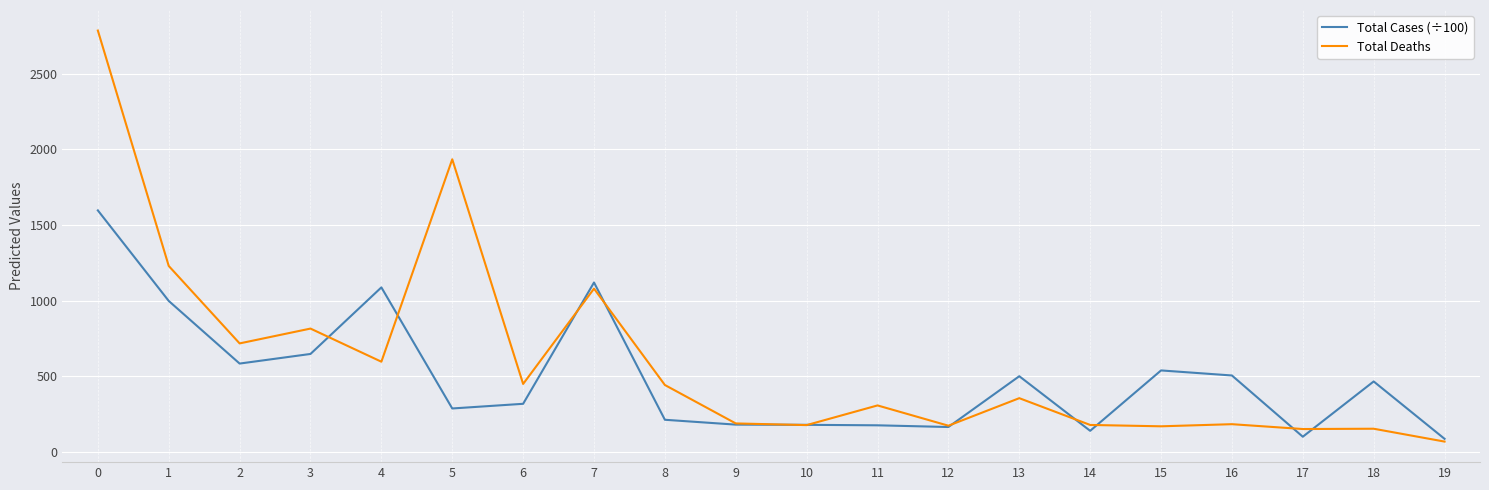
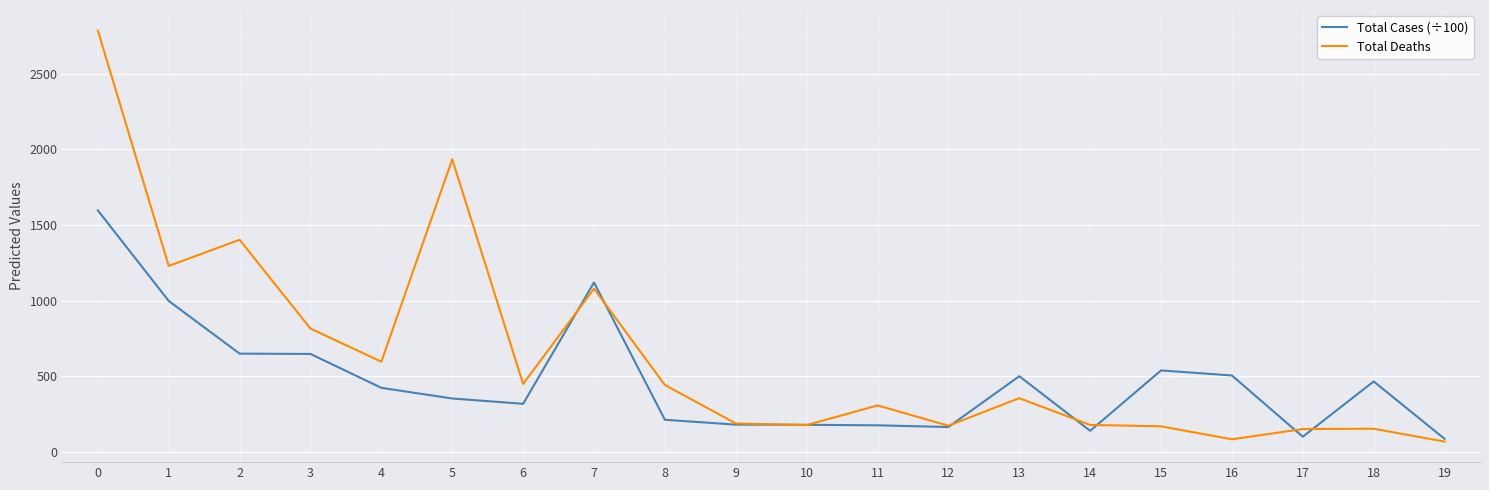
  {
    "Total Cases (÷100)": {
      "0": 1600,
      "1": 1000,
-     "2": 580,
+     "2": 650,
      "3": 650,
-     "4": 1090,
-     "5": 290,
+     "4": 420,
+     "5": 350,
      "6": 320,
      "7": 1120,
      "8": 210,
      "11": 180,
      "13": 500,
      "14": 140,
      "15": 540,
      "16": 500,
      "17": 100,
      "18": 470,
      "19": 90
    },
    "Total Deaths": {
      "0": 2790,
      "1": 1230,
-     "2": 720,
+     "2": 1400,
      "3": 820,
      "4": 600,
      "5": 1930,
      "6": 450,
      "7": 1080,
      "8": 440,
      "11": 310,
      "13": 360,
      "14": 180,
      "15": 170,
-     "16": 180,
+     "16": 80,
      "17": 150,
      "18": 150,
      "19": 70
    }
  }
